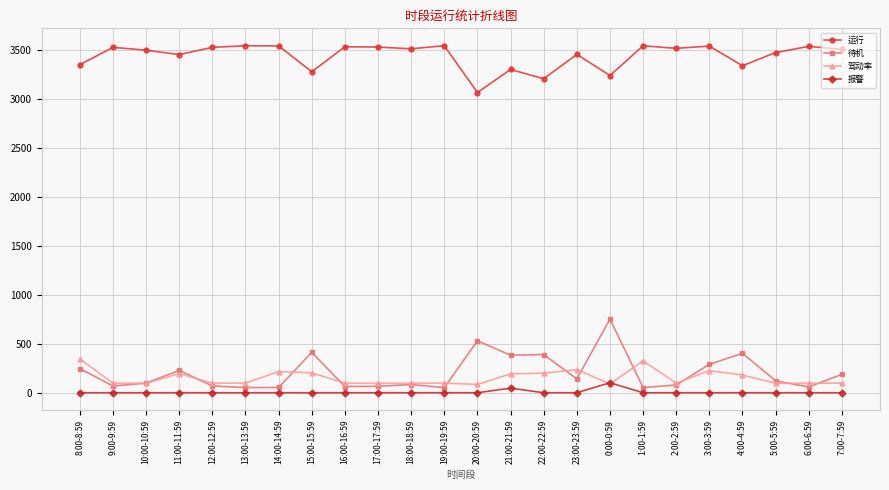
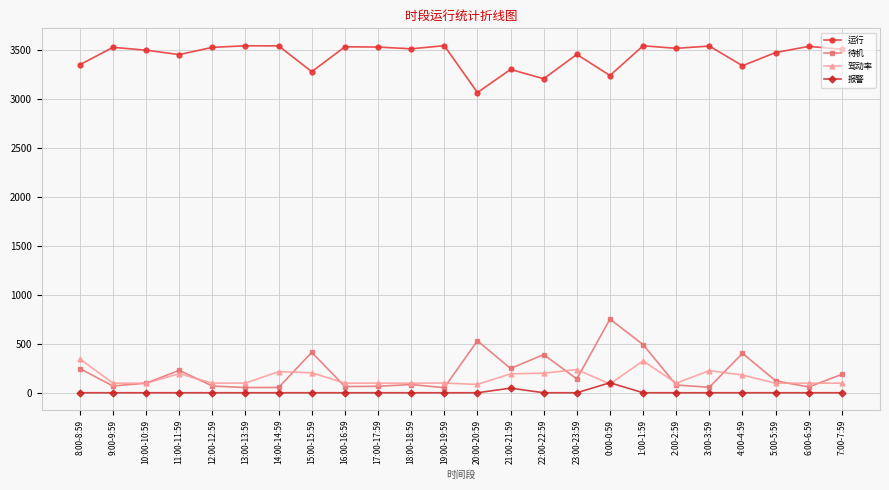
  {
    "待机": {
      "8:00-8:59": 200,
      "9:00-9:59": 100,
      "11:00-11:59": 200,
      "12:00-12:59": 100,
      "13:00-13:59": 100,
      "14:00-14:59": 100,
      "15:00-15:59": 400,
      "16:00-16:59": 100,
      "17:00-17:59": 100,
      "19:00-19:59": 100,
      "20:00-20:59": 500,
-     "21:00-21:59": 400,
+     "21:00-21:59": 200,
      "22:00-22:59": 400,
      "23:00-23:59": 100,
      "0:00-0:59": 800,
-     "1:00-1:59": 100,
-     "3:00-3:59": 300,
+     "1:00-1:59": 500,
+     "3:00-3:59": 100,
      "4:00-4:59": 400,
      "6:00-6:59": 100,
      "7:00-7:59": 200
    },
    "驾动率": {
      "8:00-8:59": 300,
      "9:00-9:59": 100,
      "11:00-11:59": 200,
      "12:00-12:59": 100,
      "13:00-13:59": 100,
      "14:00-14:59": 200,
      "15:00-15:59": 200,
      "16:00-16:59": 100,
      "17:00-17:59": 100,
      "19:00-19:59": 100,
      "20:00-20:59": 100,
      "21:00-21:59": 200,
      "22:00-22:59": 200,
      "23:00-23:59": 200,
      "1:00-1:59": 300,
      "3:00-3:59": 200,
      "4:00-4:59": 200,
      "6:00-6:59": 100,
      "7:00-7:59": 100
    }
  }
